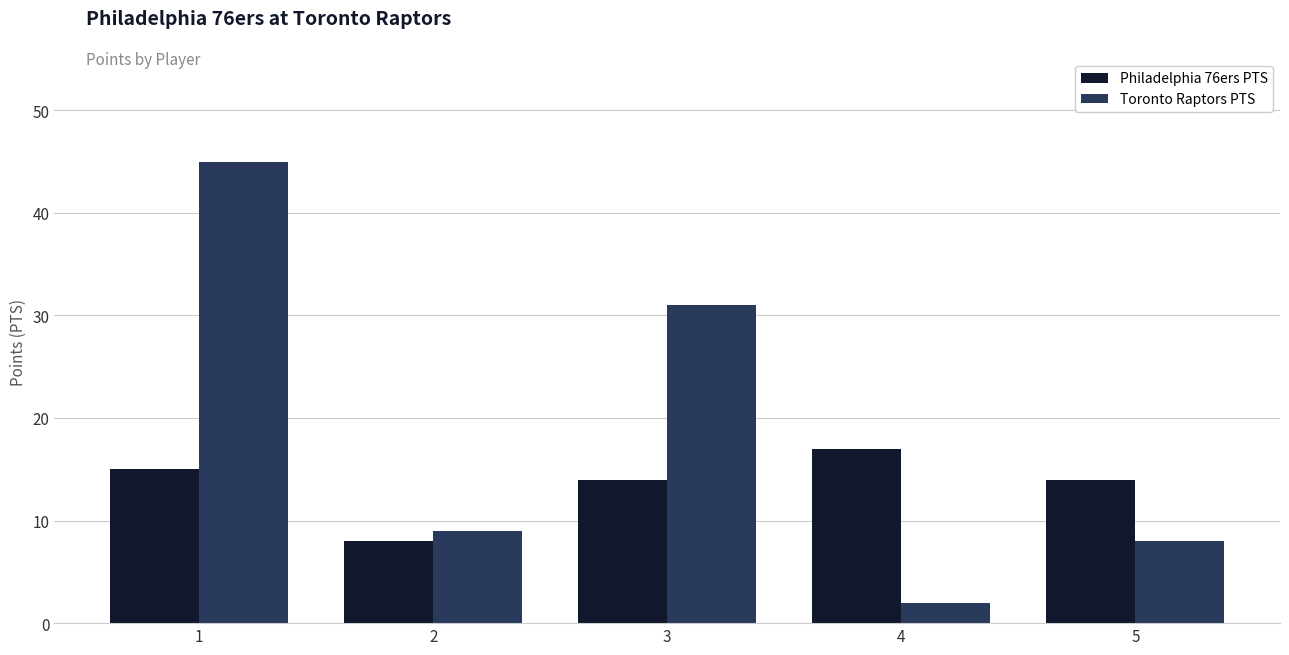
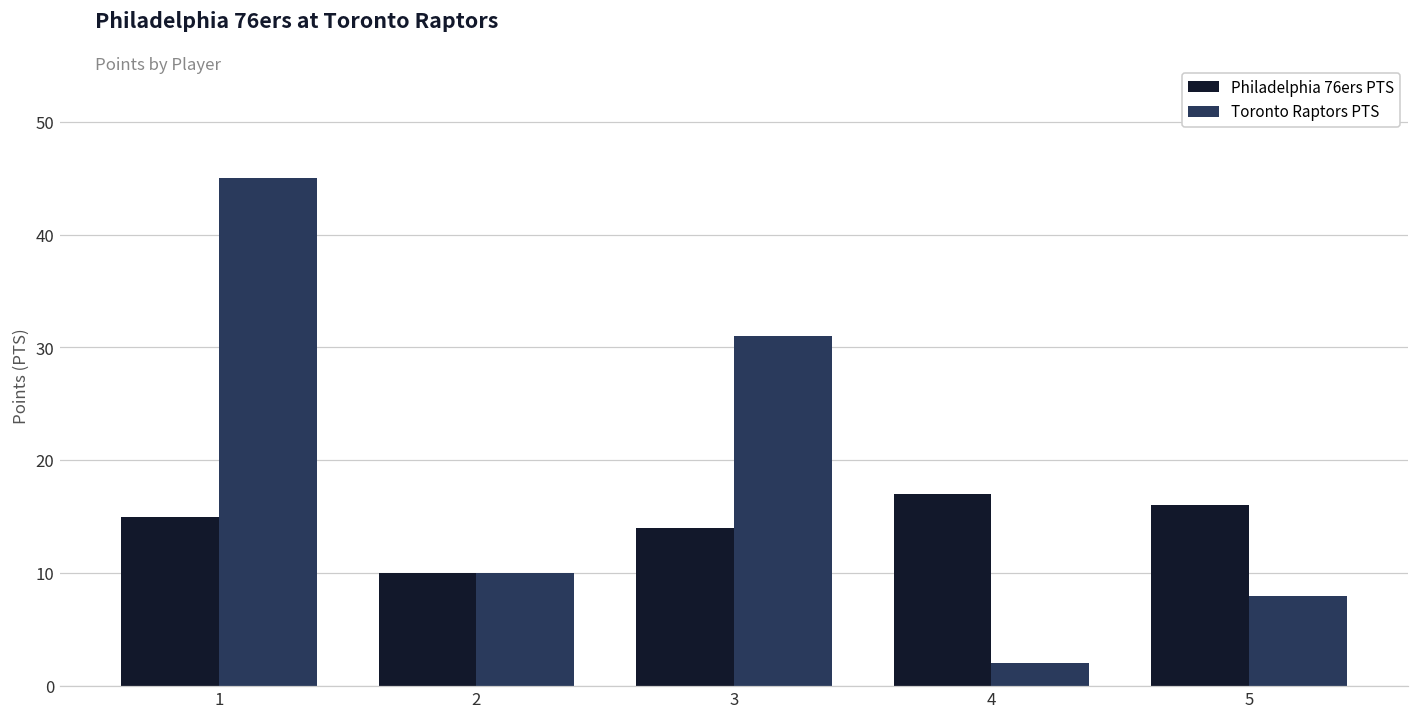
  {
    "Philadelphia 76ers PTS": {
      "1": 15,
-     "2": 8,
+     "2": 10,
      "3": 14,
      "4": 17,
-     "5": 14
+     "5": 16
    },
    "Toronto Raptors PTS": {
      "1": 45,
-     "2": 9,
+     "2": 10,
      "3": 31,
      "4": 2,
      "5": 8
    }
  }
